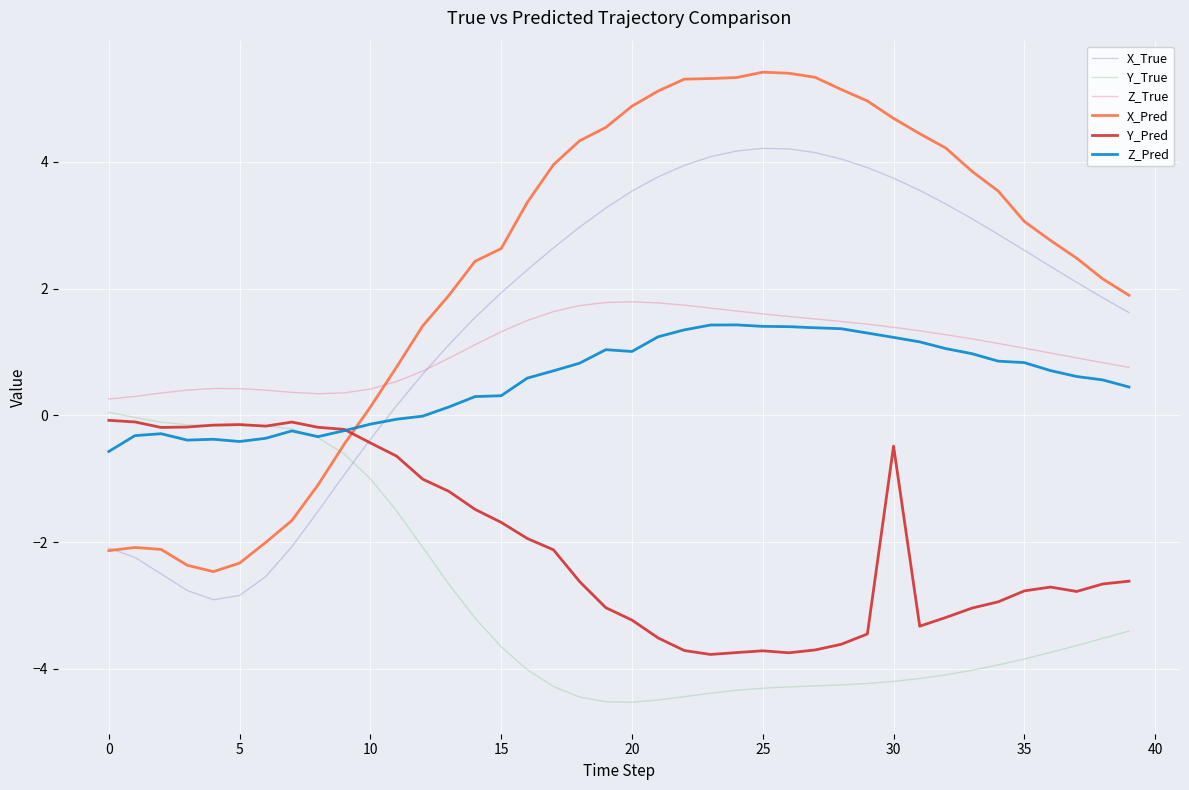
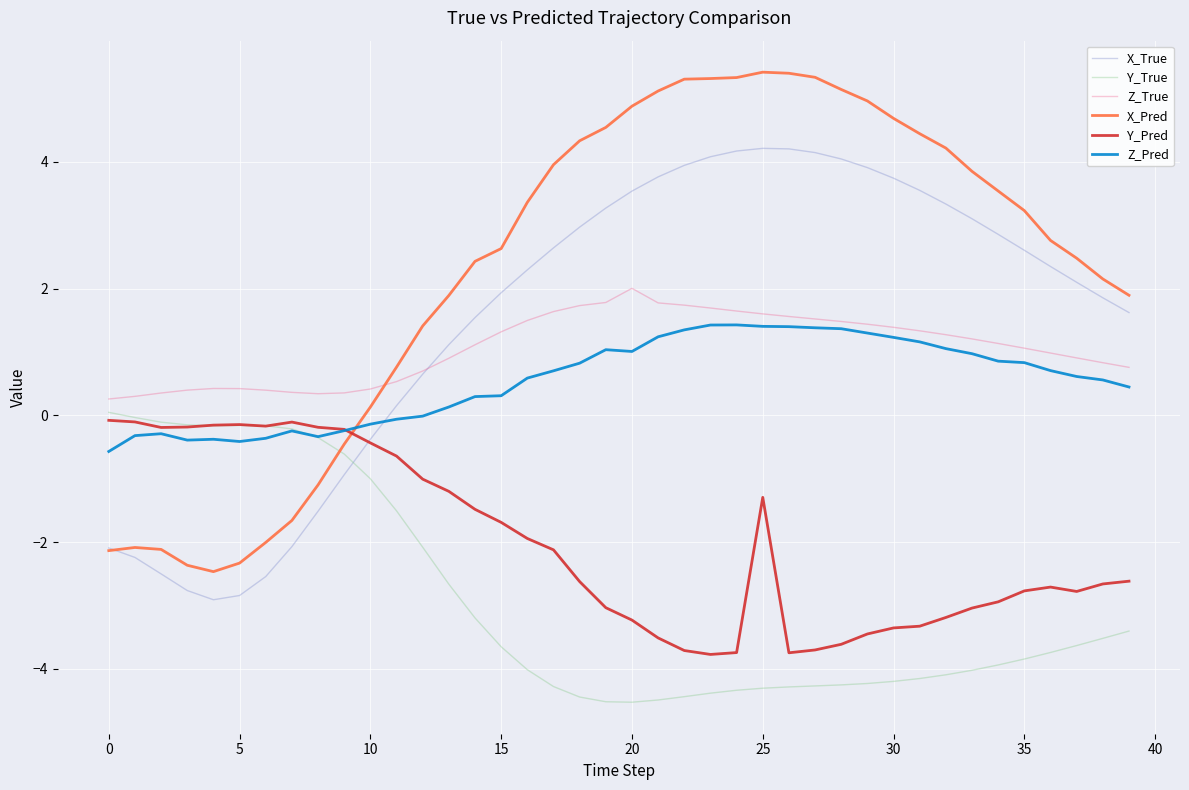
  {
    "Z_True": {
      "0": 0.3,
      "5": 0.4,
      "10": 0.4,
      "15": 1.3,
-     "20": 1.8,
+     "20": 2.0,
      "25": 1.6,
      "30": 1.4,
      "35": 1.1
    },
    "X_Pred": {
      "0": -2.1,
      "5": -2.3,
      "10": 0.1,
      "15": 2.6,
      "20": 4.9,
      "25": 5.4,
      "30": 4.7,
-     "35": 3.1
+     "35": 3.2
    },
    "Y_Pred": {
      "0": -0.1,
      "10": -0.4,
      "15": -1.7,
      "20": -3.2,
-     "25": -3.7,
-     "30": -0.5,
+     "25": -1.3,
+     "30": -3.4,
      "35": -2.8
    },
    "Z_Pred": {
      "0": -0.6,
      "5": -0.4,
      "10": -0.1,
      "15": 0.3,
      "20": 1.0,
      "25": 1.4,
      "30": 1.2,
      "35": 0.8
    }
  }
